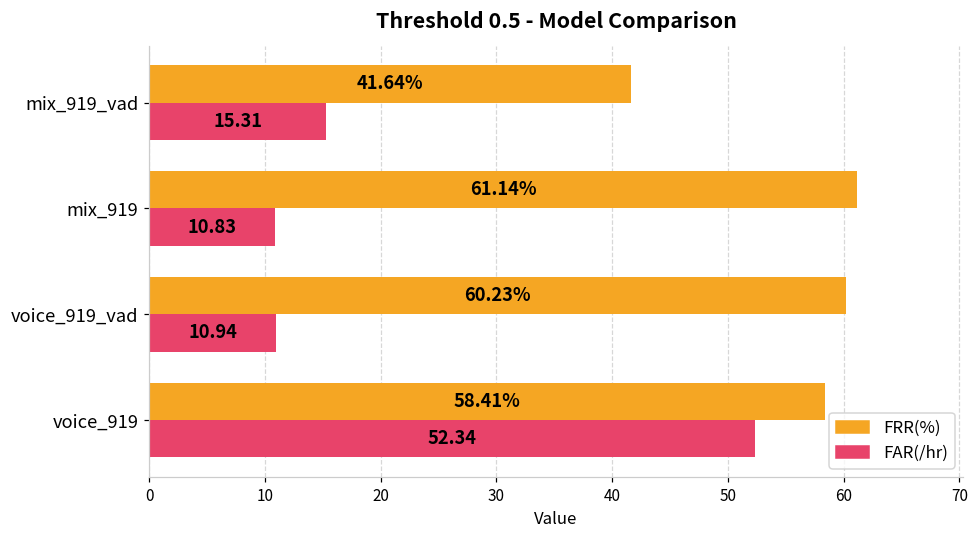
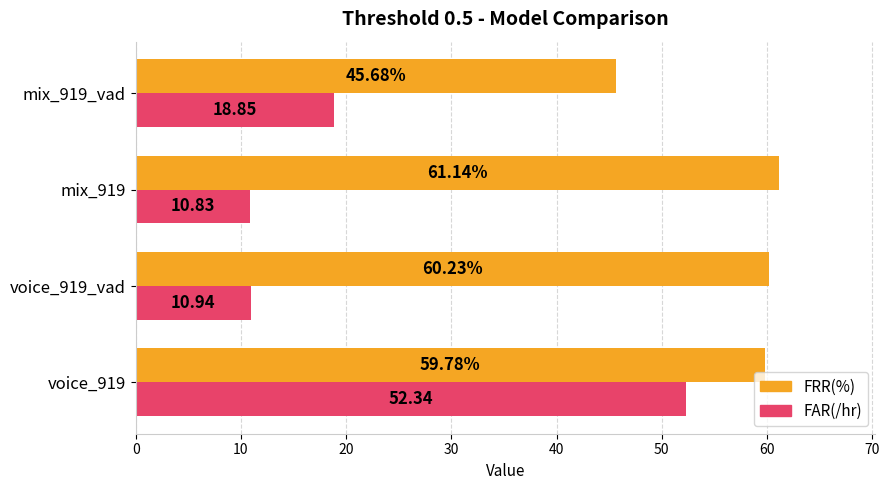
  {
    "FRR(%)": {
-     "mix_919_vad": "41.64%",
+     "mix_919_vad": "45.68%",
      "mix_919": "61.14%",
      "voice_919_vad": "60.23%",
-     "voice_919": "58.41%"
+     "voice_919": "59.78%"
    },
    "FAR(/hr)": {
-     "mix_919_vad": "15.31",
+     "mix_919_vad": "18.85",
      "mix_919": "10.83",
      "voice_919_vad": "10.94",
      "voice_919": "52.34"
    }
  }
